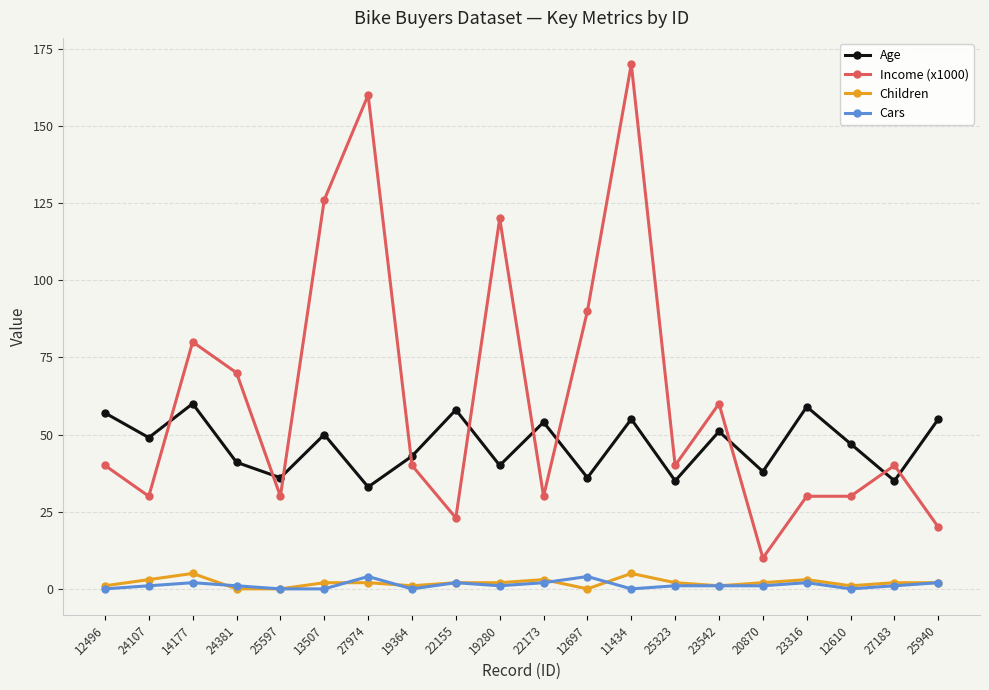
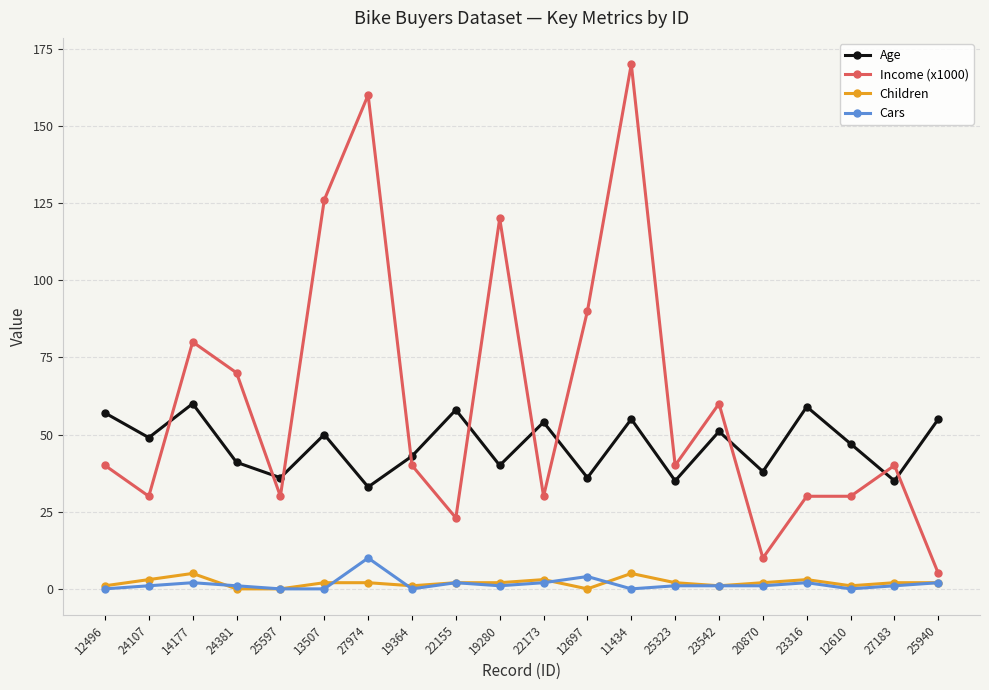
  {
    "Age": {
      "12496": 57,
      "24107": 49,
      "14177": 60,
      "24381": 41,
      "25597": 36,
      "13507": 50,
      "27974": 33,
      "19364": 43,
      "22155": 58,
      "19280": 40,
      "22173": 54,
      "12697": 36,
      "11434": 55,
      "25323": 35,
      "23542": 51,
      "20870": 38,
      "23316": 59,
      "12610": 47,
      "27183": 35,
      "25940": 55
    },
    "Income (x1000)": {
      "12496": 40,
      "24107": 30,
      "14177": 80,
      "24381": 70,
      "25597": 30,
      "13507": 126,
      "27974": 160,
      "19364": 40,
      "22155": 23,
      "19280": 120,
      "22173": 30,
      "12697": 90,
      "11434": 170,
      "25323": 40,
      "23542": 60,
      "20870": 10,
      "23316": 30,
      "12610": 30,
      "27183": 40,
-     "25940": 20
+     "25940": 5
    },
    "Children": {
      "12496": 1,
      "24107": 3,
      "14177": 5,
      "24381": 0,
      "13507": 2,
      "27974": 2,
      "19364": 1,
      "19280": 2,
      "22173": 3,
      "12697": 0,
      "11434": 5,
      "25323": 2,
      "20870": 2,
      "23316": 3,
      "12610": 1,
      "27183": 2
    },
    "Cars": {
      "12496": 0,
      "24107": 1,
      "14177": 2,
      "24381": 1,
      "13507": 0,
-     "27974": 4,
+     "27974": 10,
      "19364": 0,
      "19280": 1,
      "22173": 2,
      "12697": 4,
      "11434": 0,
      "25323": 1,
      "20870": 1,
      "23316": 2,
      "12610": 0,
      "27183": 1
    }
  }
